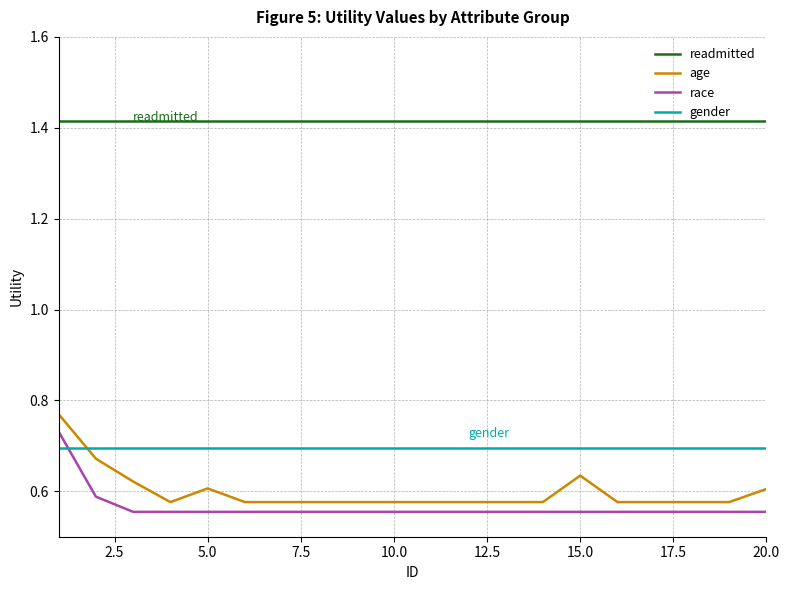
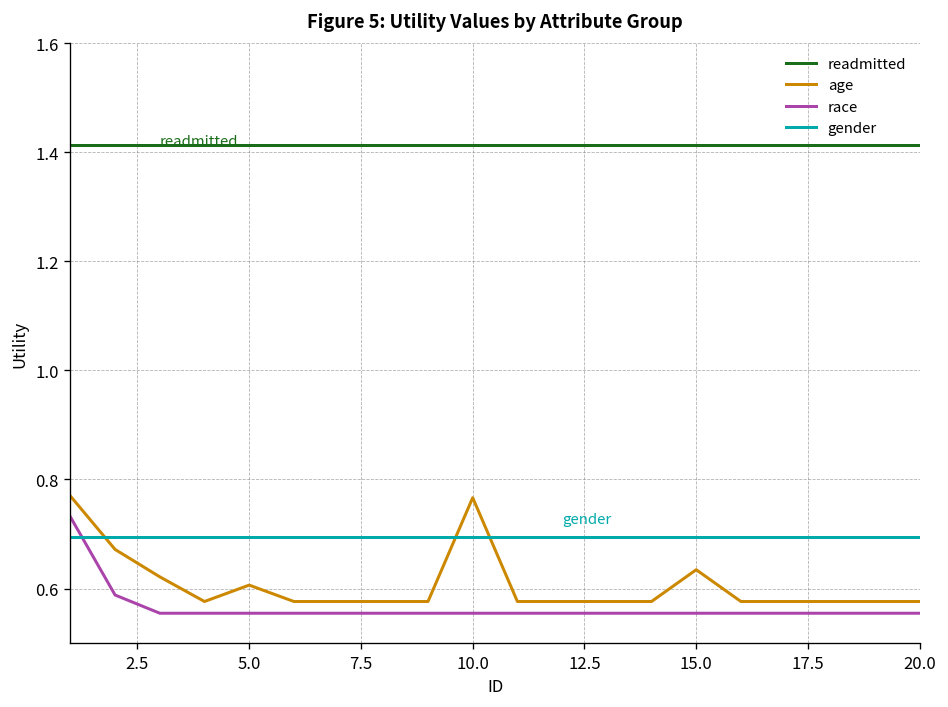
  {
    "readmitted": {
      "5.0": 1.41,
      "10.0": 1.41,
      "15.0": 1.41,
      "20.0": 1.41
    },
    "age": {
      "5.0": 0.61,
-     "10.0": 0.58,
+     "10.0": 0.77,
      "15.0": 0.63,
-     "20.0": 0.60
+     "20.0": 0.58
    },
    "race": {
      "5.0": 0.55,
      "10.0": 0.55,
      "15.0": 0.55,
      "20.0": 0.55
    },
    "gender": {
      "5.0": 0.69,
      "10.0": 0.69,
      "15.0": 0.69,
      "20.0": 0.69
    }
  }
